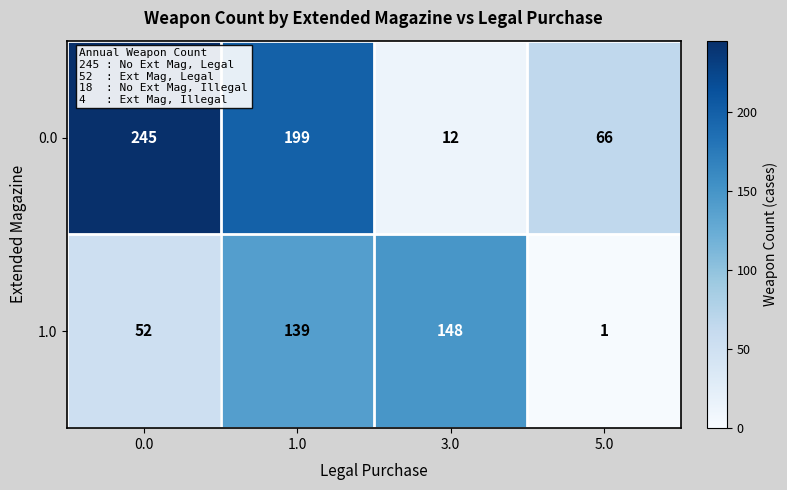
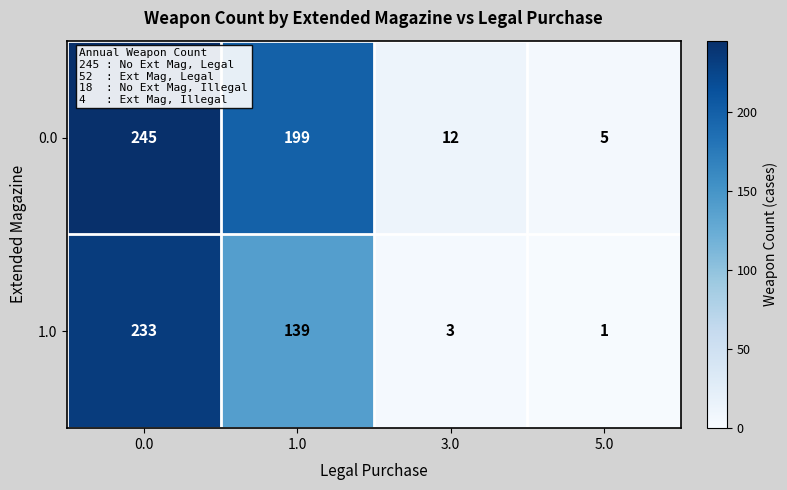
  {
    "0.0": {
      "0.0": 245,
      "1.0": 199,
      "3.0": 12,
-     "5.0": 66
+     "5.0": 5
    },
    "1.0": {
-     "0.0": 52,
+     "0.0": 233,
      "1.0": 139,
-     "3.0": 148,
+     "3.0": 3,
      "5.0": 1
    }
  }
